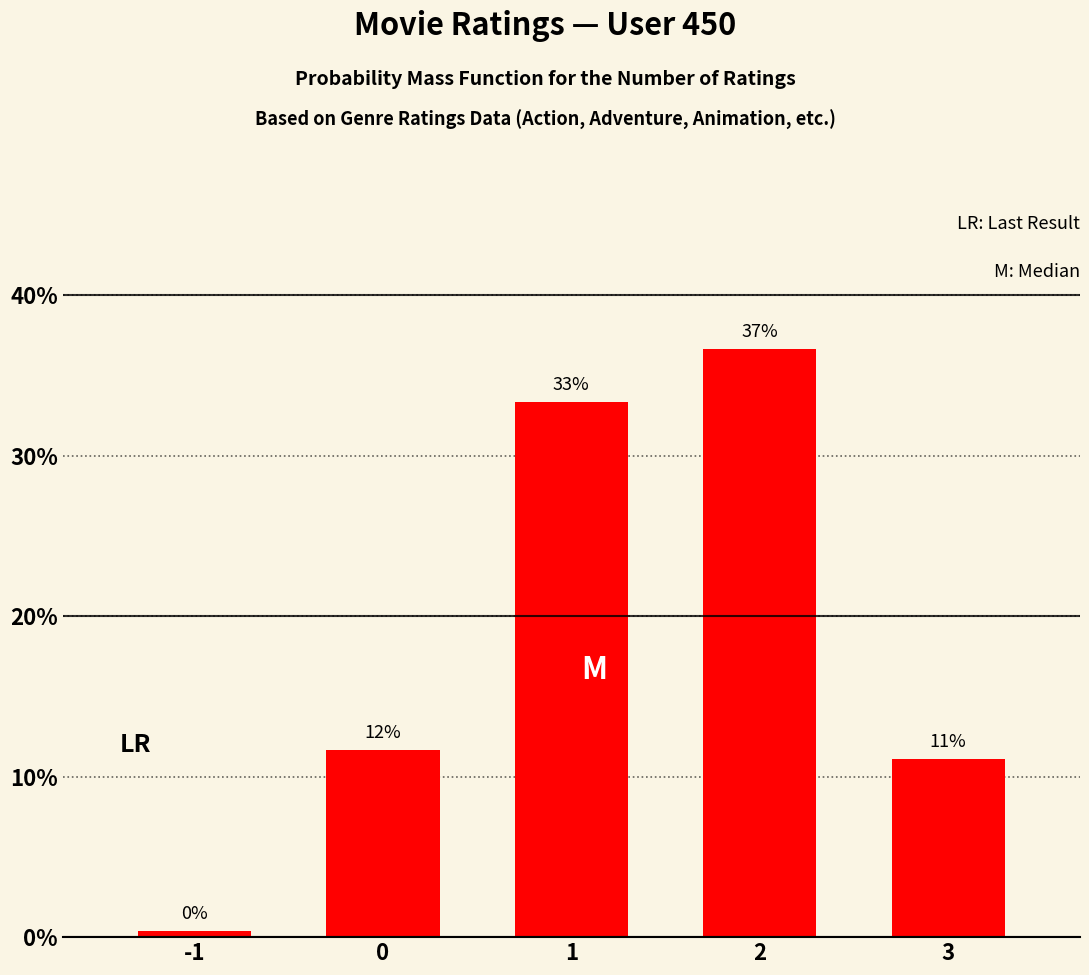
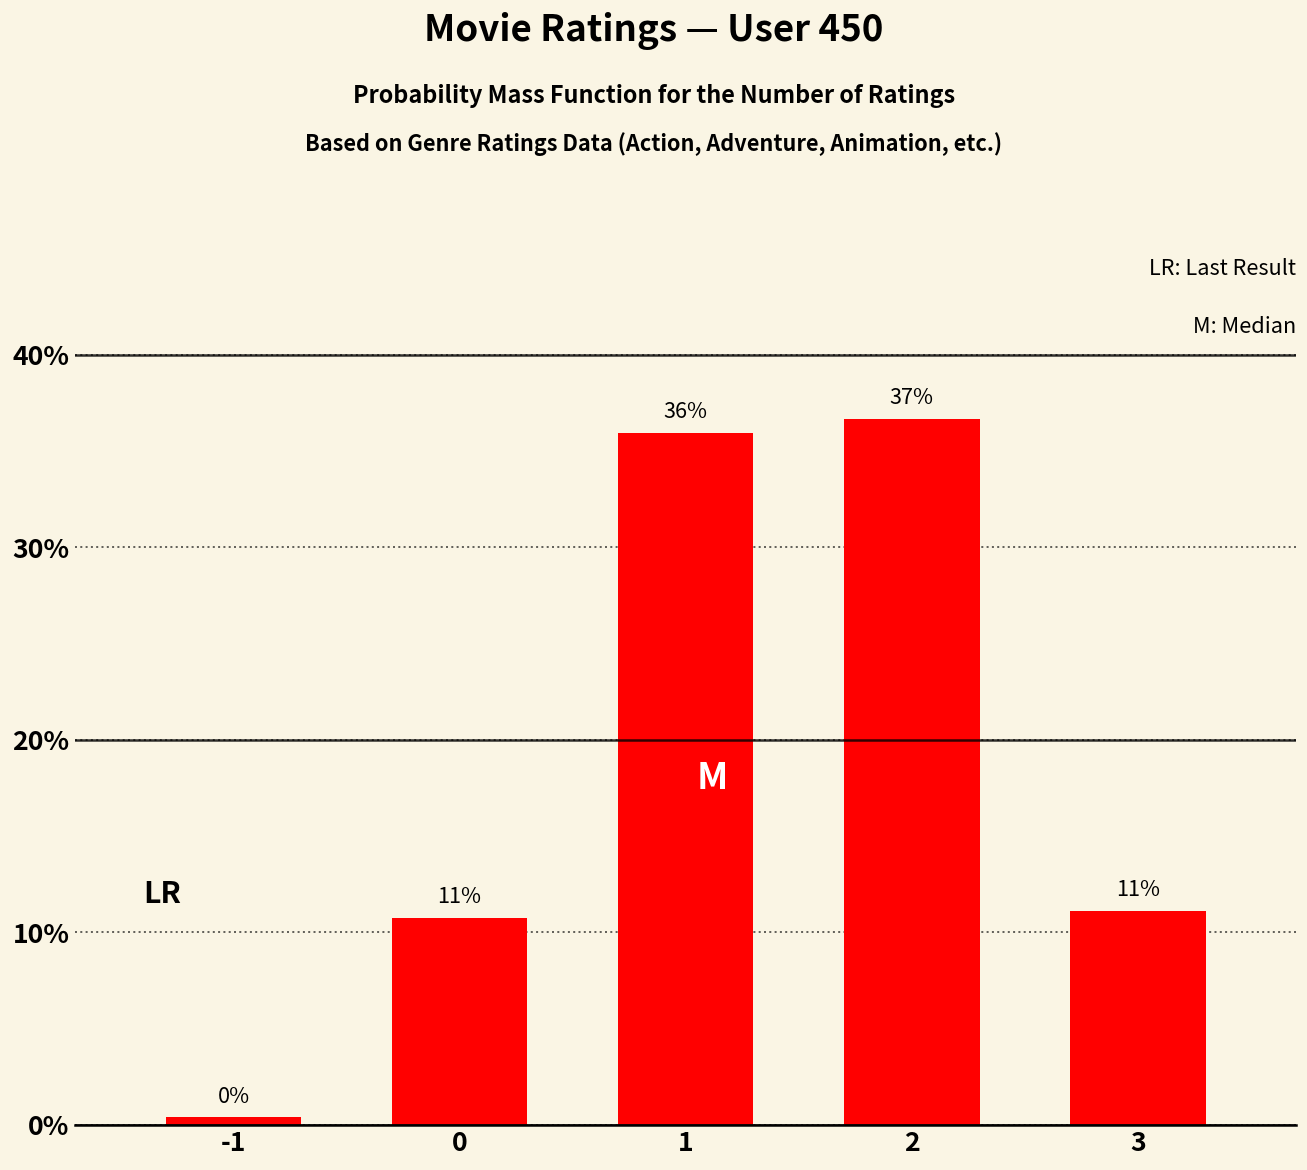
  {
    "-1": "0%",
-   "0": "12%",
-   "1": "33%",
+   "0": "11%",
+   "1": "36%",
    "2": "37%",
    "3": "11%"
  }
